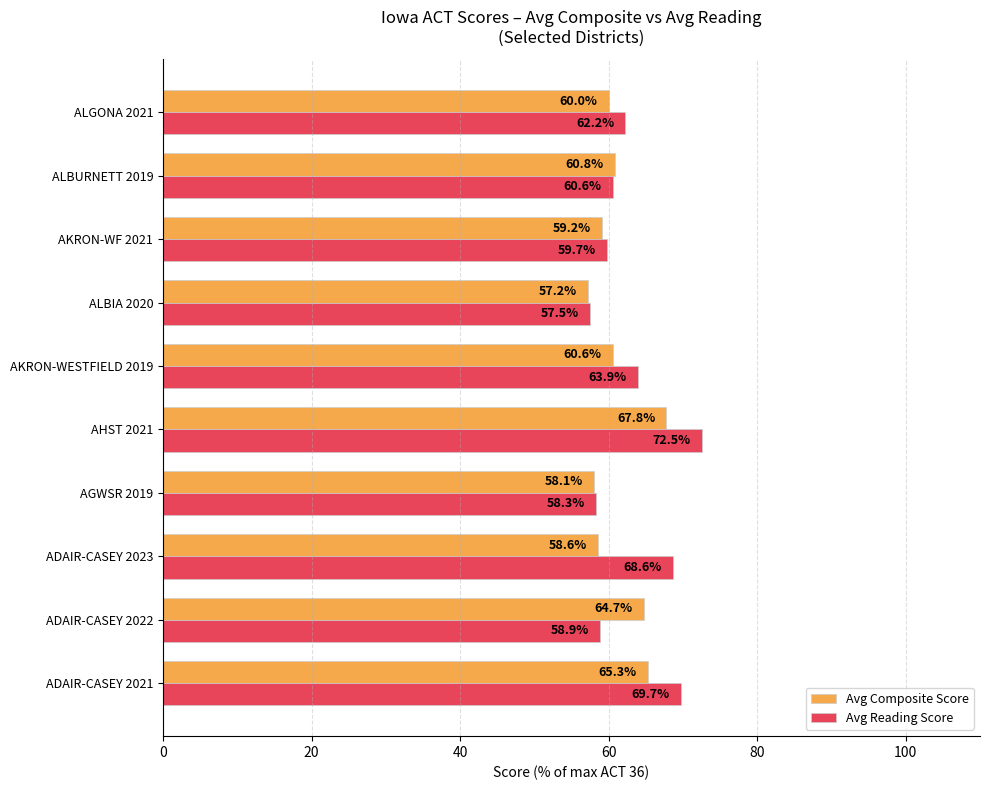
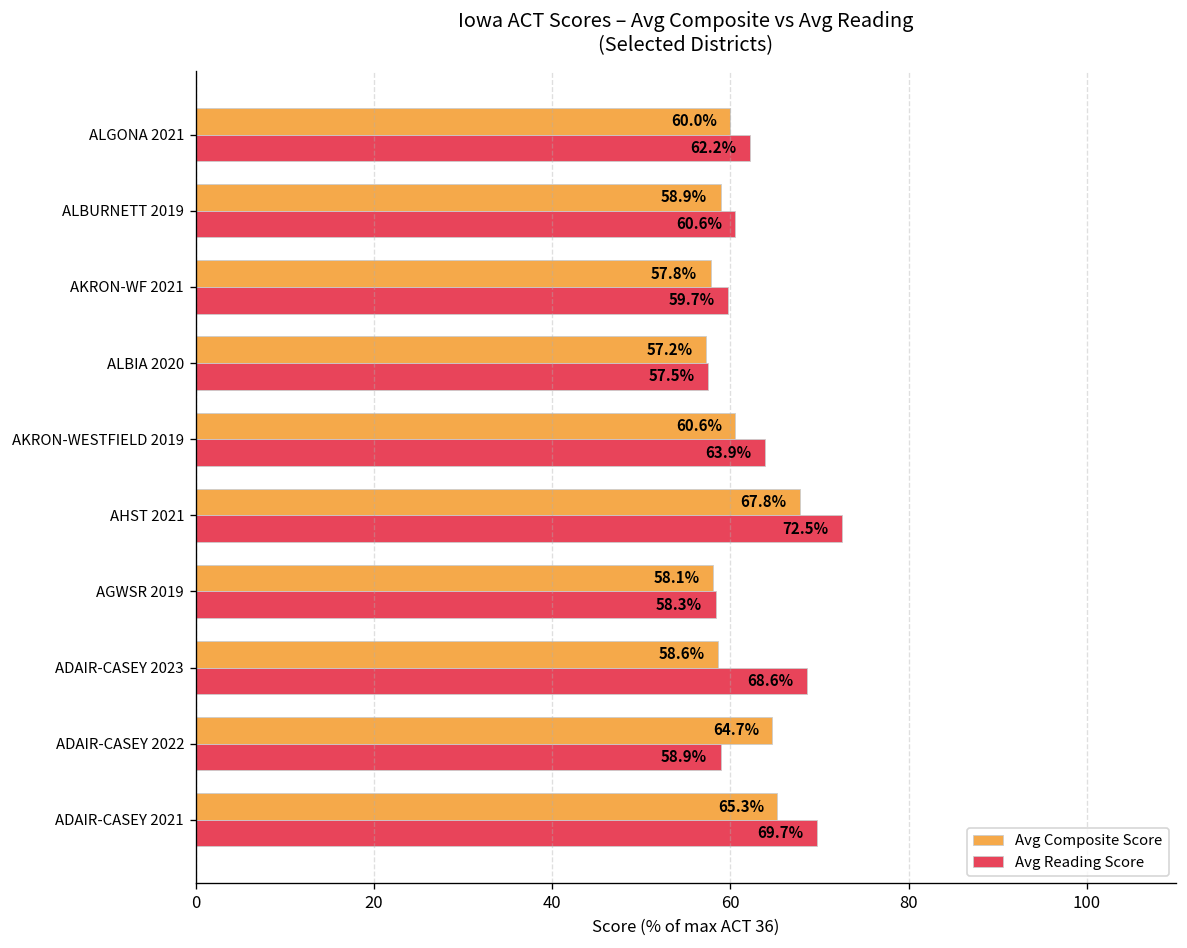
  {
    "Avg Composite Score": {
      "ALGONA 2021": "60.0%",
-     "ALBURNETT 2019": "60.8%",
-     "AKRON-WF 2021": "59.2%",
+     "ALBURNETT 2019": "58.9%",
+     "AKRON-WF 2021": "57.8%",
      "ALBIA 2020": "57.2%",
      "AKRON-WESTFIELD 2019": "60.6%",
      "AHST 2021": "67.8%",
      "AGWSR 2019": "58.1%",
      "ADAIR-CASEY 2023": "58.6%",
      "ADAIR-CASEY 2022": "64.7%",
      "ADAIR-CASEY 2021": "65.3%"
    },
    "Avg Reading Score": {
      "ALGONA 2021": "62.2%",
      "ALBURNETT 2019": "60.6%",
      "AKRON-WF 2021": "59.7%",
      "ALBIA 2020": "57.5%",
      "AKRON-WESTFIELD 2019": "63.9%",
      "AHST 2021": "72.5%",
      "AGWSR 2019": "58.3%",
      "ADAIR-CASEY 2023": "68.6%",
      "ADAIR-CASEY 2022": "58.9%",
      "ADAIR-CASEY 2021": "69.7%"
    }
  }
